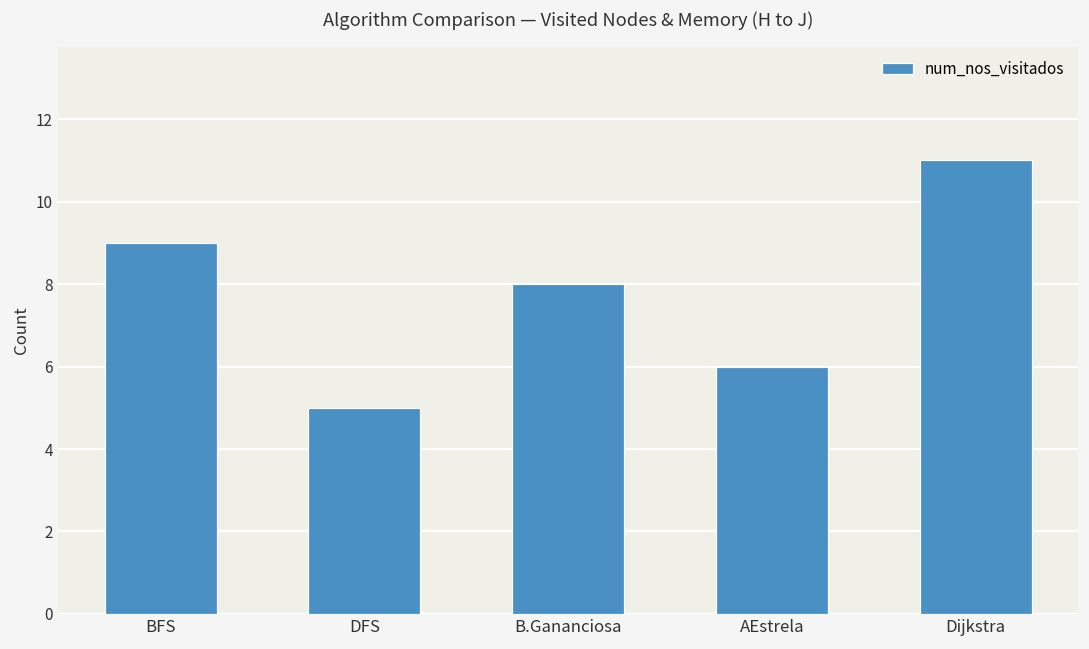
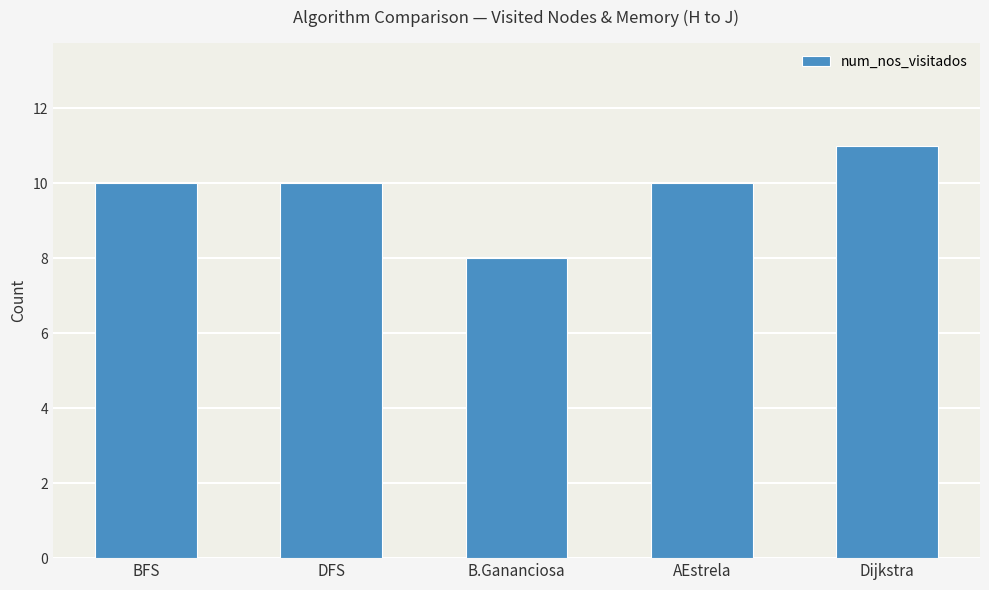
  {
-   "BFS": 9,
-   "DFS": 5,
+   "BFS": 10,
+   "DFS": 10,
    "B.Gananciosa": 8,
-   "AEstrela": 6,
+   "AEstrela": 10,
    "Dijkstra": 11
  }
